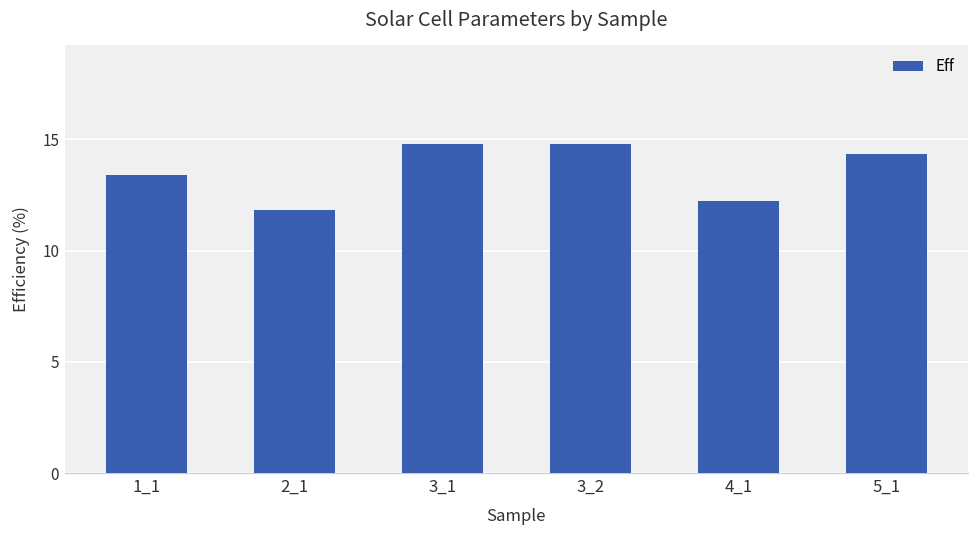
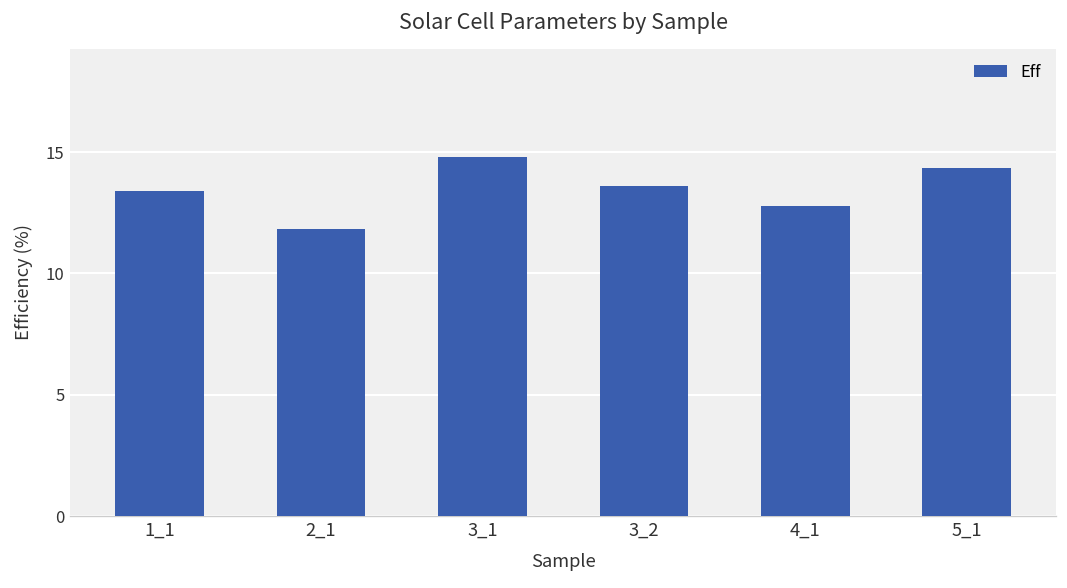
  {
    "1_1": 13.4,
    "2_1": 11.8,
    "3_1": 14.8,
-   "3_2": 14.8,
-   "4_1": 12.2,
+   "3_2": 13.6,
+   "4_1": 12.8,
    "5_1": 14.3
  }
